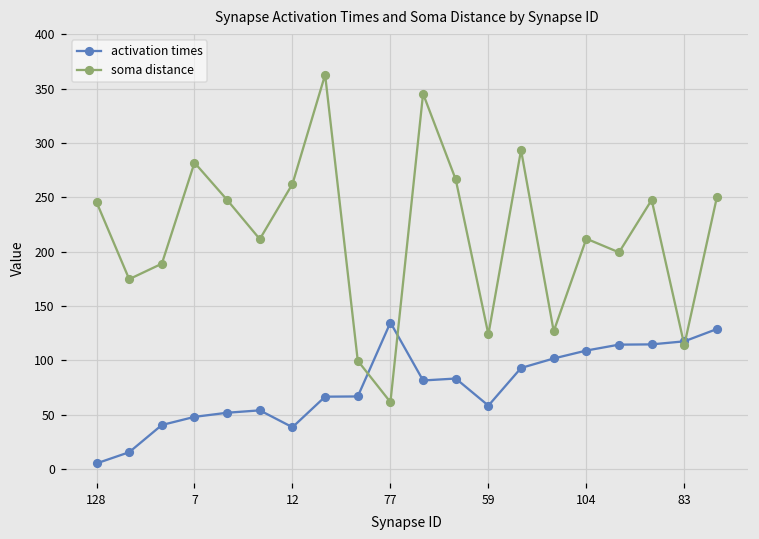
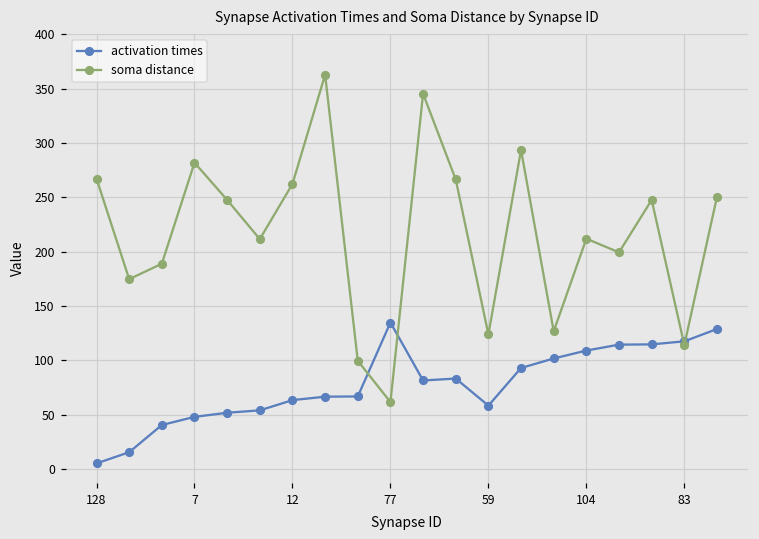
  {
    "activation times": {
      "128": 10,
-     "12": 40,
+     "12": 60,
      "77": 130,
      "59": 60,
      "104": 110,
      "83": 120
    },
    "soma distance": {
-     "128": 250,
+     "128": 270,
      "12": 260,
      "77": 60,
      "59": 120,
      "104": 210,
      "83": 110
    }
  }
